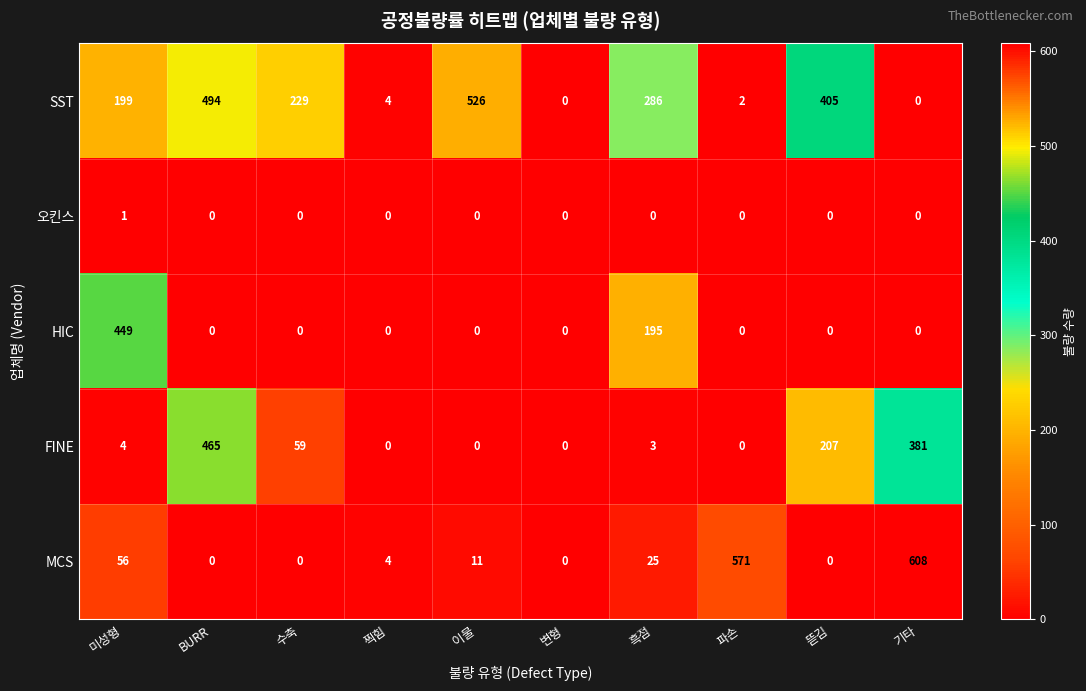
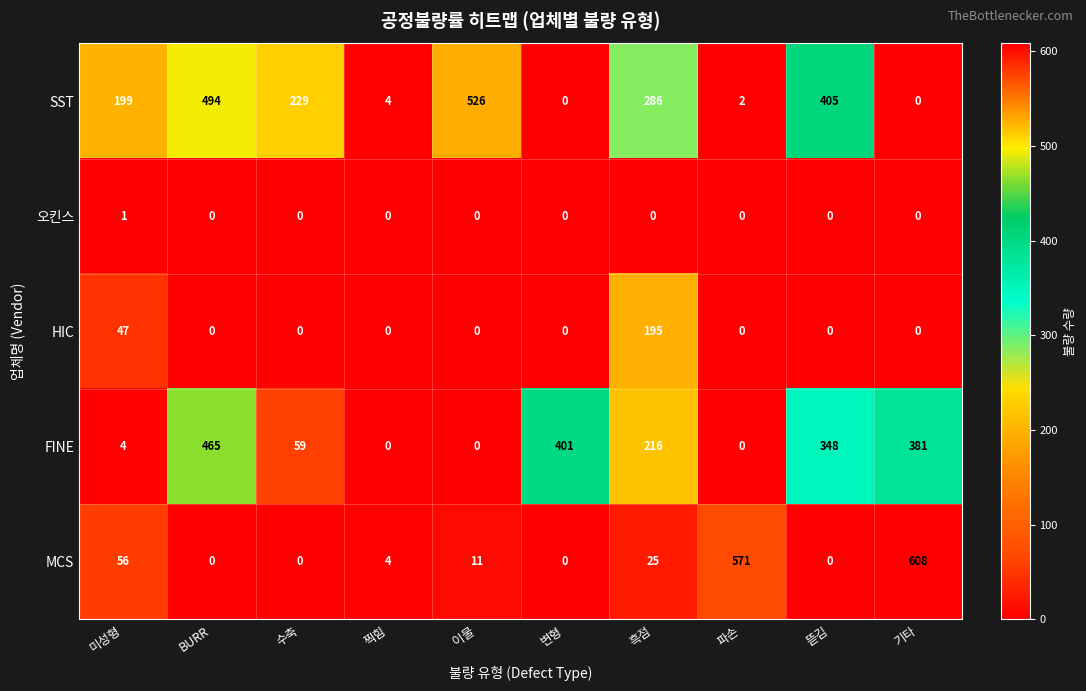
  {
    "SST": {
      "미성형": 199,
      "BURR": 494,
      "수축": 229,
      "찍힘": 4,
      "이물": 526,
      "변형": 0,
      "흑점": 286,
      "파손": 2,
      "뜯김": 405,
      "기타": 0
    },
    "오킨스": {
      "미성형": 1,
      "BURR": 0,
      "수축": 0,
      "찍힘": 0,
      "이물": 0,
      "변형": 0,
      "흑점": 0,
      "파손": 0,
      "뜯김": 0,
      "기타": 0
    },
    "HIC": {
-     "미성형": 449,
+     "미성형": 47,
      "BURR": 0,
      "수축": 0,
      "찍힘": 0,
      "이물": 0,
      "변형": 0,
      "흑점": 195,
      "파손": 0,
      "뜯김": 0,
      "기타": 0
    },
    "FINE": {
      "미성형": 4,
      "BURR": 465,
      "수축": 59,
      "찍힘": 0,
      "이물": 0,
-     "변형": 0,
-     "흑점": 3,
+     "변형": 401,
+     "흑점": 216,
      "파손": 0,
-     "뜯김": 207,
+     "뜯김": 348,
      "기타": 381
    },
    "MCS": {
      "미성형": 56,
      "BURR": 0,
      "수축": 0,
      "찍힘": 4,
      "이물": 11,
      "변형": 0,
      "흑점": 25,
      "파손": 571,
      "뜯김": 0,
      "기타": 608
    }
  }
